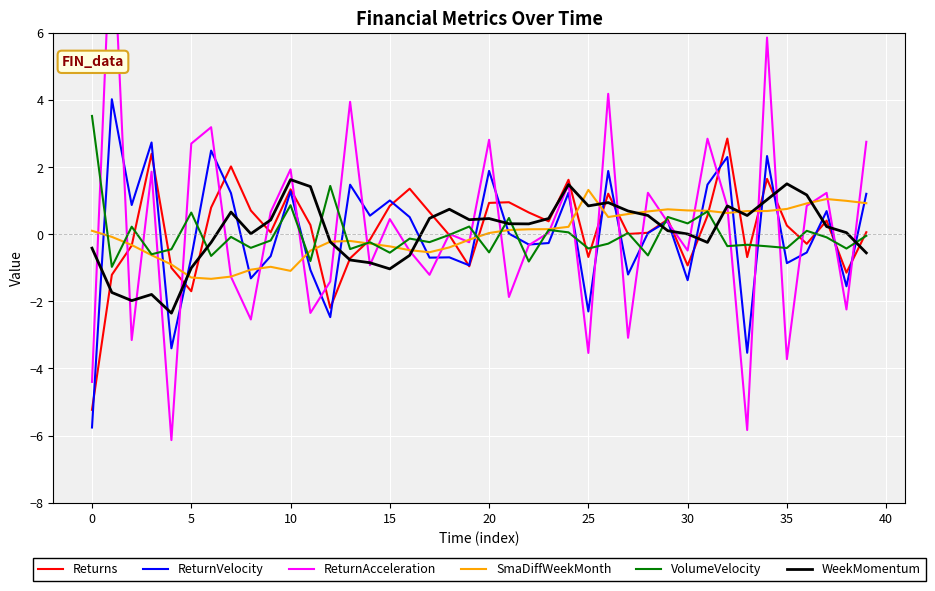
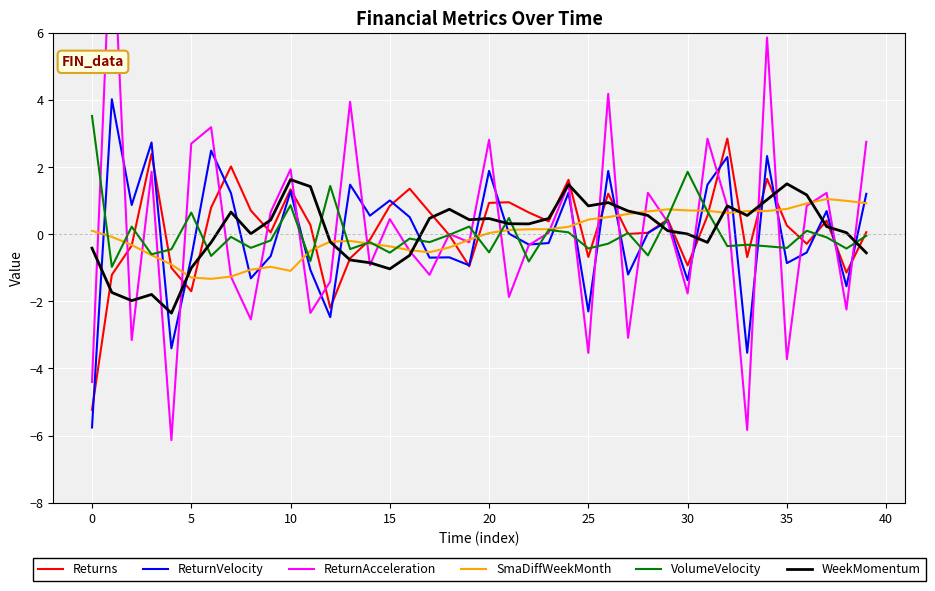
  {
    "Returns": {
      "0": -5.2,
      "5": -1.7,
      "15": 0.8,
      "20": 0.9,
      "25": -0.7,
      "30": -0.9,
      "35": 0.3
    },
    "ReturnVelocity": {
      "0": -5.8,
      "5": -0.7,
      "15": 1.0,
      "20": 1.9,
      "25": -2.3,
      "30": -1.4,
      "35": -0.9
    },
    "ReturnAcceleration": {
      "0": -4.4,
      "5": 2.7,
      "10": 1.9,
      "15": 0.5,
      "20": 2.8,
      "25": -3.5,
-     "30": -0.5,
+     "30": -1.8,
      "35": -3.7
    },
    "SmaDiffWeekMonth": {
      "0": 0.1,
      "5": -1.3,
      "10": -1.1,
      "15": -0.4,
      "20": 0.0,
-     "25": 1.3,
+     "25": 0.4,
      "30": 0.7,
      "35": 0.8
    },
    "VolumeVelocity": {
      "0": 3.5,
      "5": 0.6,
      "10": 0.9,
      "15": -0.5,
      "20": -0.5,
      "25": -0.4,
-     "30": 0.3,
+     "30": 1.9,
      "35": -0.4
    },
    "WeekMomentum": {
      "0": -0.4,
      "5": -1.0,
      "10": 1.6,
      "15": -1.0,
      "20": 0.5,
      "25": 0.8,
      "30": 0.0,
      "35": 1.5
    }
  }
